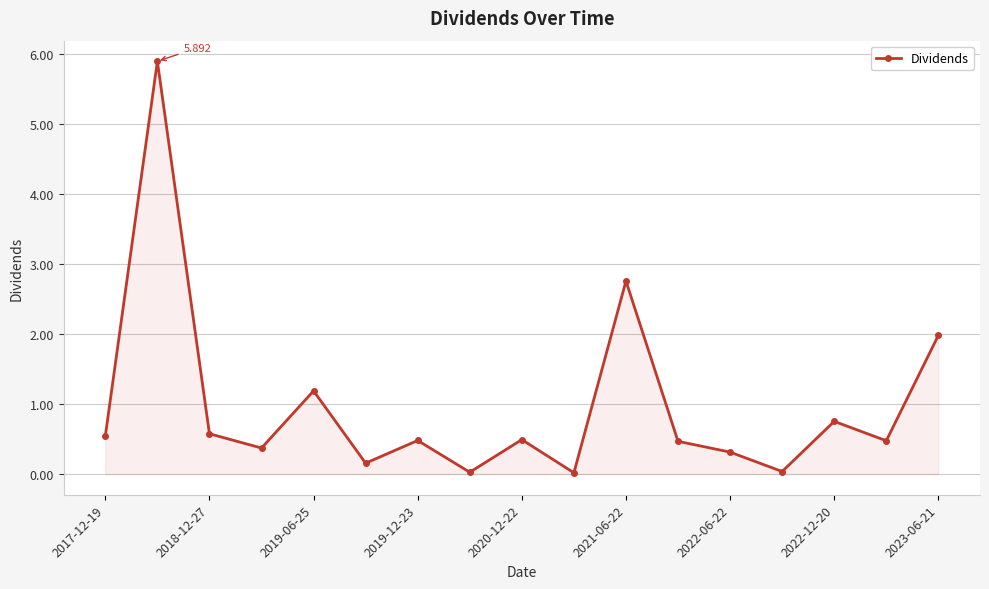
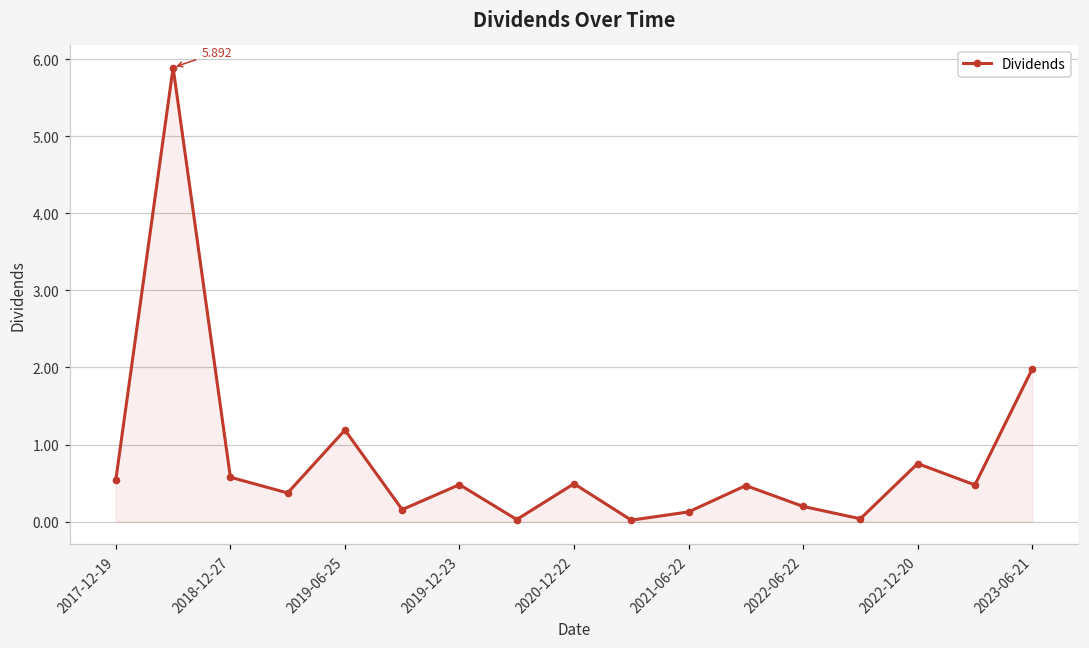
  {
    "2017-12-19": 0.5,
    "2018-12-27": 0.6,
    "2019-06-25": 1.2,
    "2019-12-23": 0.5,
    "2020-12-22": 0.5,
-   "2021-06-22": 2.8,
-   "2022-06-22": 0.3,
+   "2021-06-22": 0.1,
+   "2022-06-22": 0.2,
    "2022-12-20": 0.8,
    "2023-06-21": 2.0
  }
